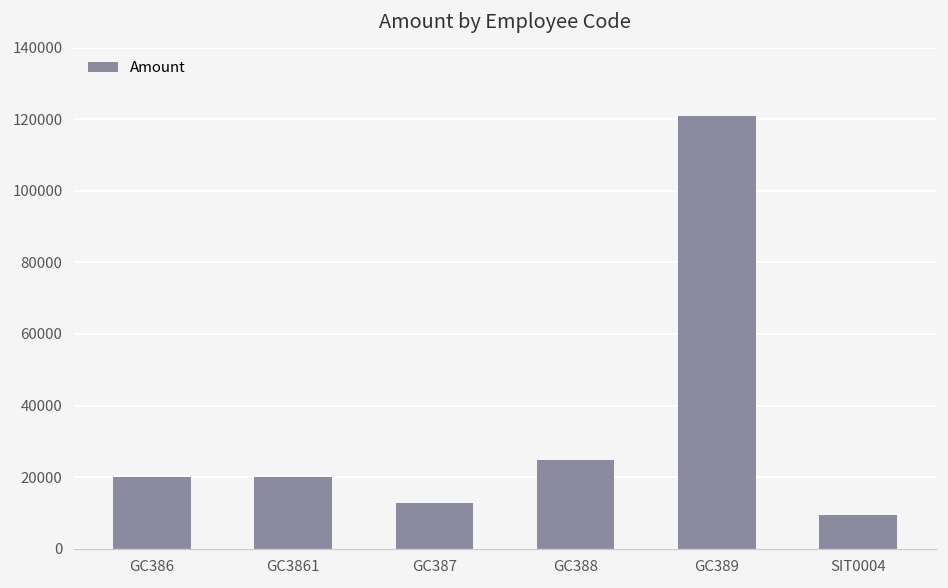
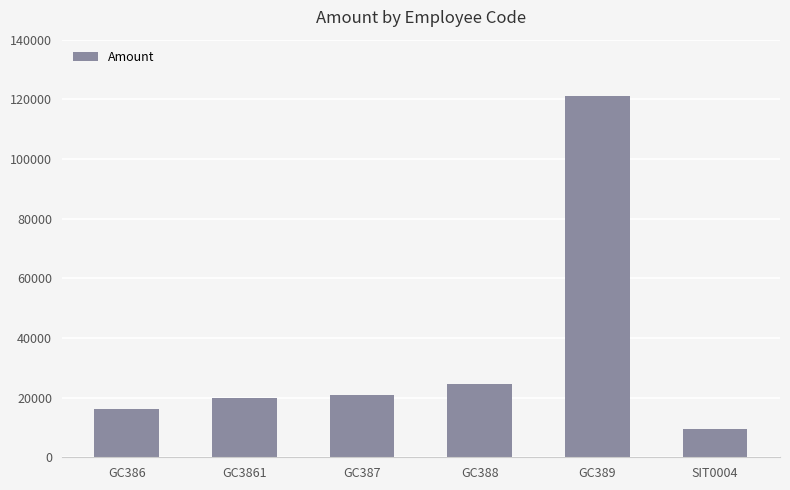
  {
-   "GC386": 20000,
+   "GC386": 16000,
    "GC3861": 20000,
-   "GC387": 13000,
+   "GC387": 21000,
    "GC388": 25000,
    "GC389": 121000,
    "SIT0004": 9000
  }
